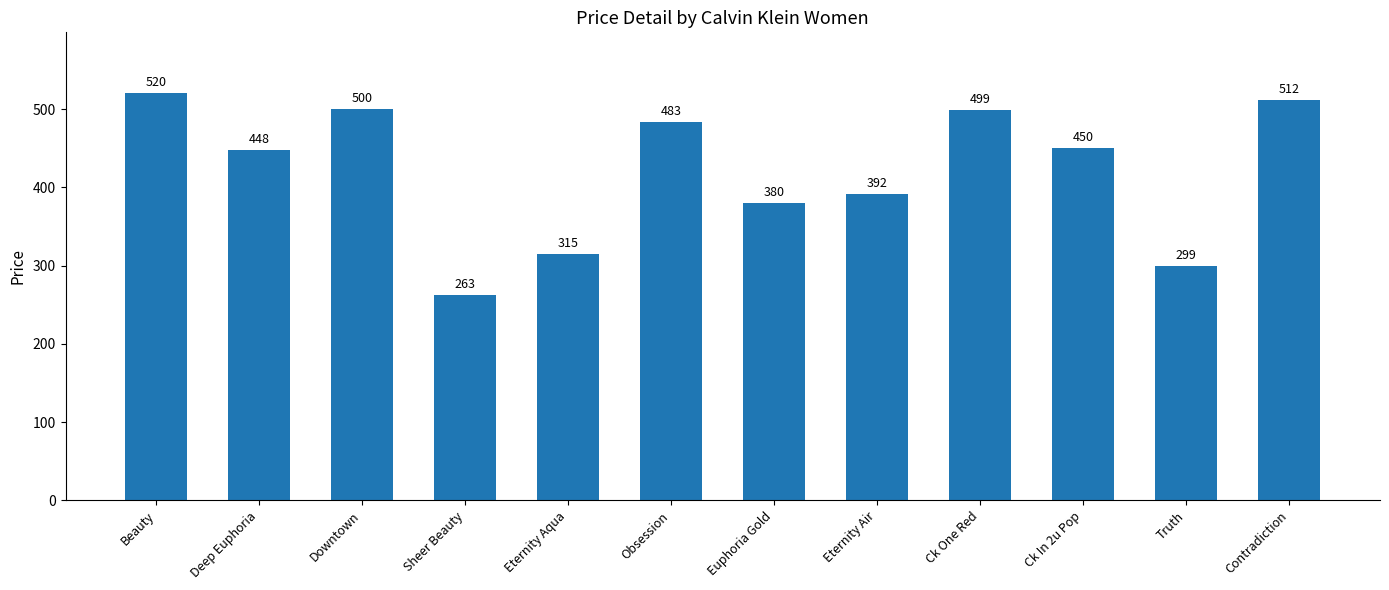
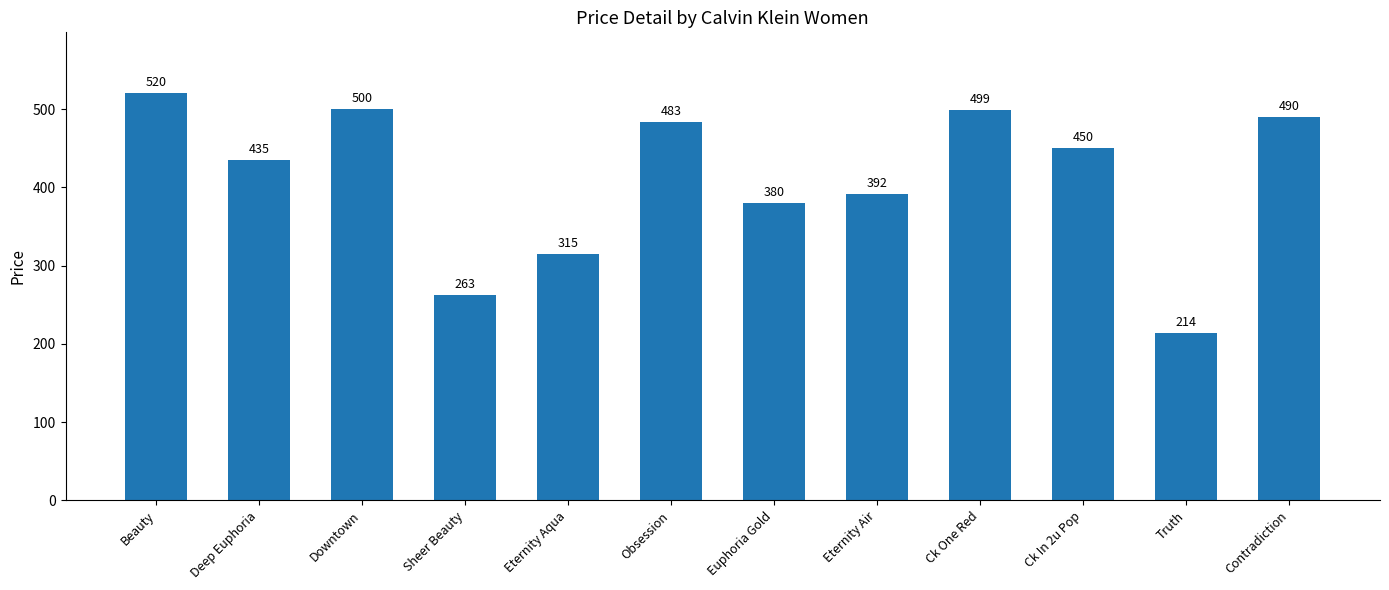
  {
    "Beauty": 520,
-   "Deep Euphoria": 448,
+   "Deep Euphoria": 435,
    "Downtown": 500,
    "Sheer Beauty": 263,
    "Eternity Aqua": 315,
    "Obsession": 483,
    "Euphoria Gold": 380,
    "Eternity Air": 392,
    "Ck One Red": 499,
    "Ck In 2u Pop": 450,
-   "Truth": 299,
-   "Contradiction": 512
+   "Truth": 214,
+   "Contradiction": 490
  }
